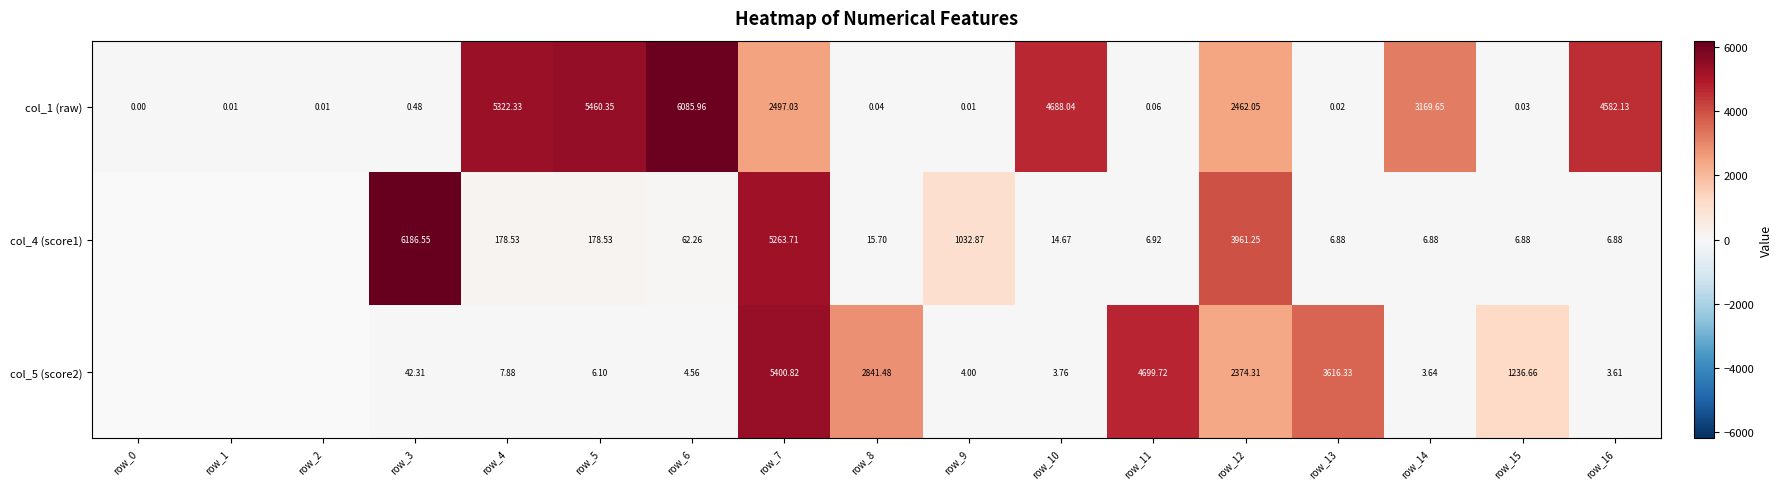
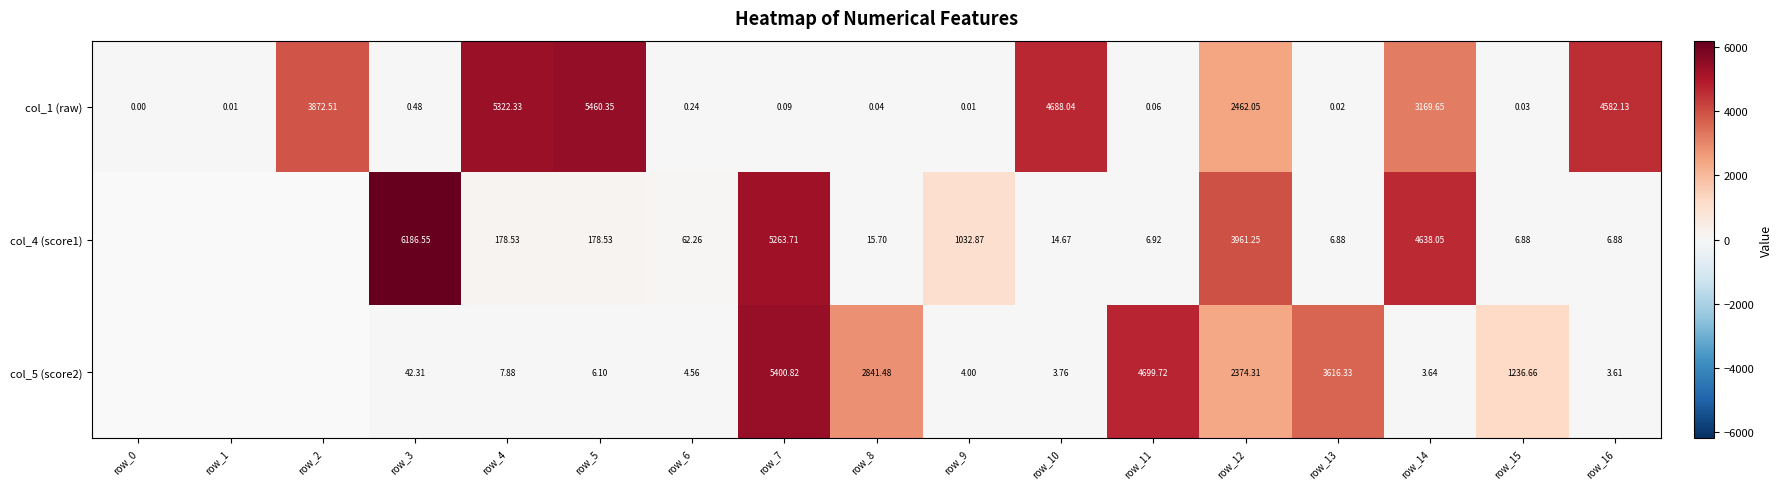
  {
    "col_1 (raw)": {
      "row_0": 0.00,
      "row_1": 0.01,
-     "row_2": 0.01,
+     "row_2": 3872.51,
      "row_3": 0.48,
      "row_4": 5322.33,
      "row_5": 5460.35,
-     "row_6": 6085.96,
-     "row_7": 2497.03,
+     "row_6": 0.24,
+     "row_7": 0.09,
      "row_8": 0.04,
      "row_9": 0.01,
      "row_10": 4688.04,
      "row_11": 0.06,
      "row_12": 2462.05,
      "row_13": 0.02,
      "row_14": 3169.65,
      "row_15": 0.03,
      "row_16": 4582.13
    },
    "col_4 (score1)": {
      "row_3": 6186.55,
      "row_4": 178.53,
      "row_5": 178.53,
      "row_6": 62.26,
      "row_7": 5263.71,
      "row_8": 15.70,
      "row_9": 1032.87,
      "row_10": 14.67,
      "row_11": 6.92,
      "row_12": 3961.25,
      "row_13": 6.88,
-     "row_14": 6.88,
+     "row_14": 4638.05,
      "row_15": 6.88,
      "row_16": 6.88
    },
    "col_5 (score2)": {
      "row_3": 42.31,
      "row_4": 7.88,
      "row_5": 6.10,
      "row_6": 4.56,
      "row_7": 5400.82,
      "row_8": 2841.48,
      "row_9": 4.00,
      "row_10": 3.76,
      "row_11": 4699.72,
      "row_12": 2374.31,
      "row_13": 3616.33,
      "row_14": 3.64,
      "row_15": 1236.66,
      "row_16": 3.61
    }
  }
